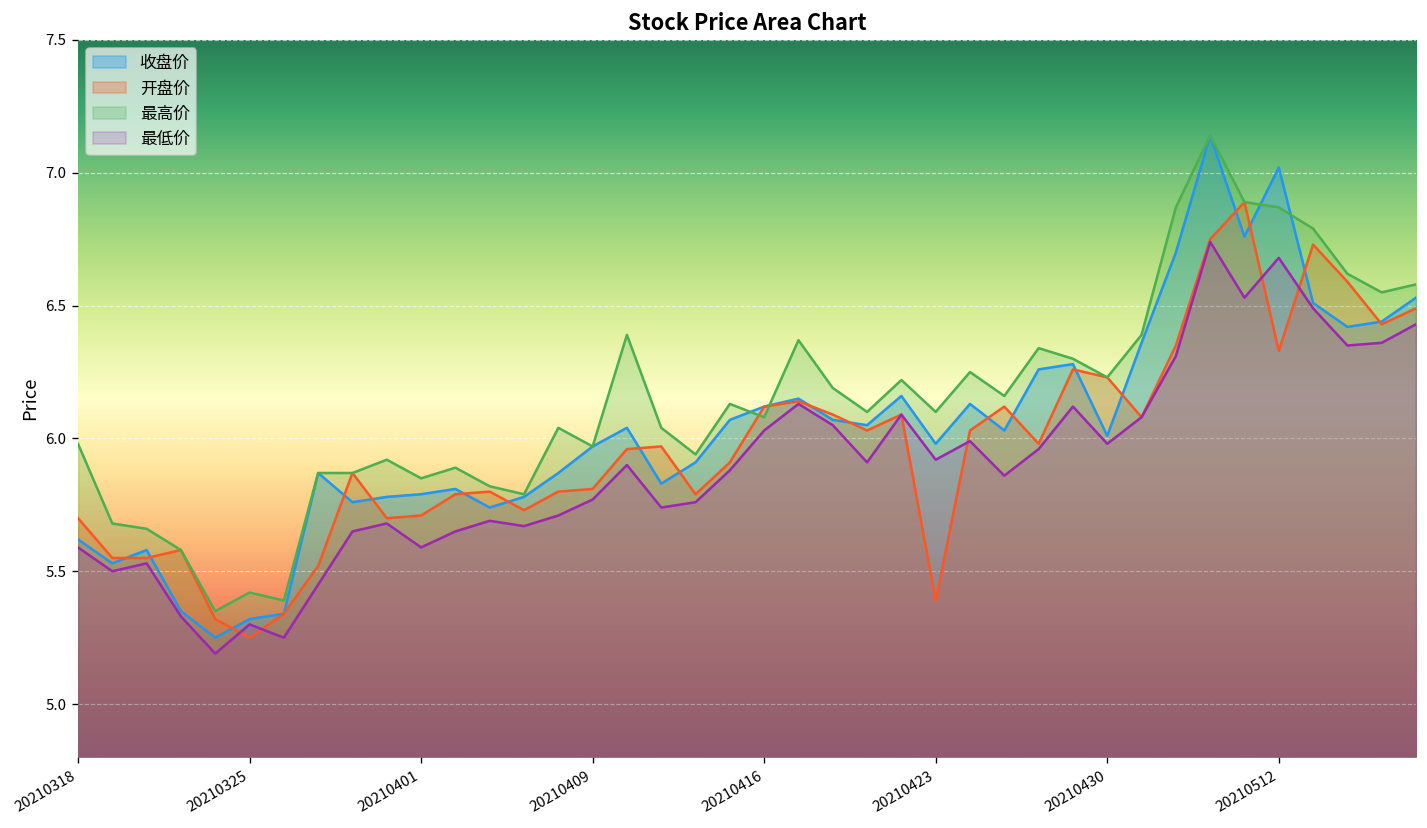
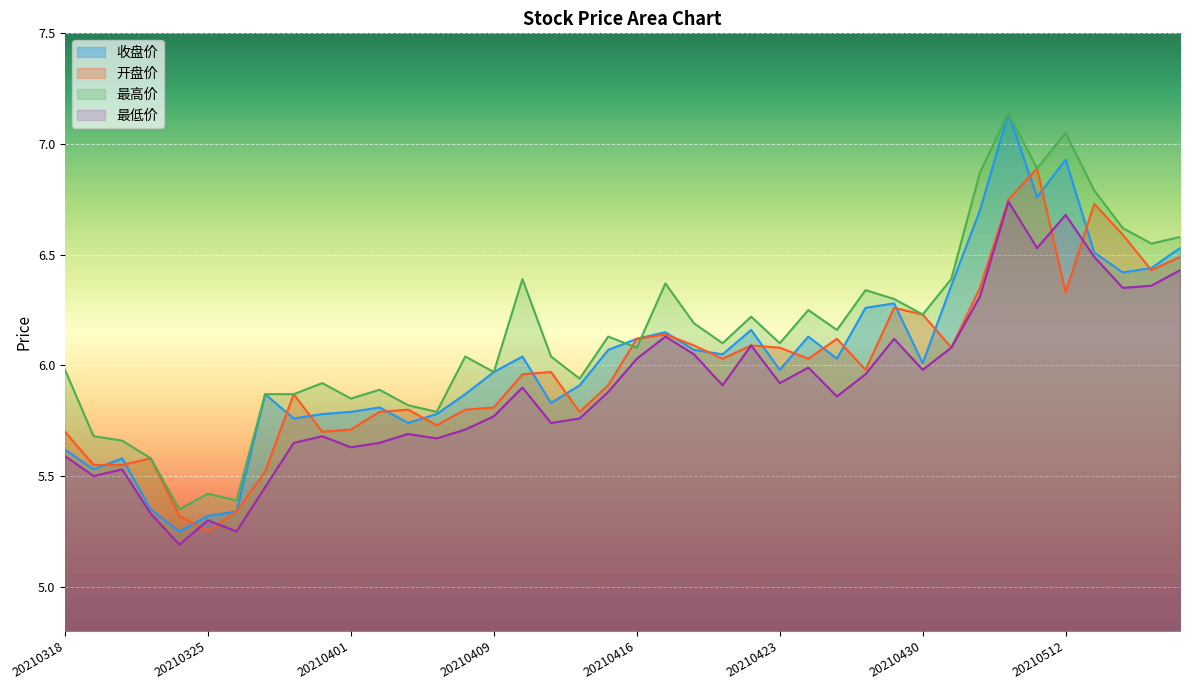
  {
    "收盘价": {
      "20210318": 5.62,
      "20210325": 5.32,
      "20210401": 5.79,
      "20210423": 5.98,
      "20210430": 6.01,
-     "20210512": 7.02
+     "20210512": 6.93
    },
    "开盘价": {
      "20210318": 5.70,
      "20210325": 5.25,
      "20210401": 5.71,
      "20210409": 5.81,
-     "20210423": 5.39,
+     "20210423": 6.08,
      "20210512": 6.33
    },
    "最高价": {
      "20210318": 5.98,
      "20210325": 5.42,
      "20210401": 5.85,
      "20210416": 6.08,
      "20210423": 6.10,
-     "20210512": 6.87
+     "20210512": 7.05
    },
    "最低价": {
      "20210318": 5.59,
      "20210325": 5.30,
-     "20210401": 5.59,
+     "20210401": 5.63,
      "20210409": 5.77,
      "20210416": 6.03,
      "20210423": 5.92,
      "20210430": 5.98,
      "20210512": 6.68
    }
  }
